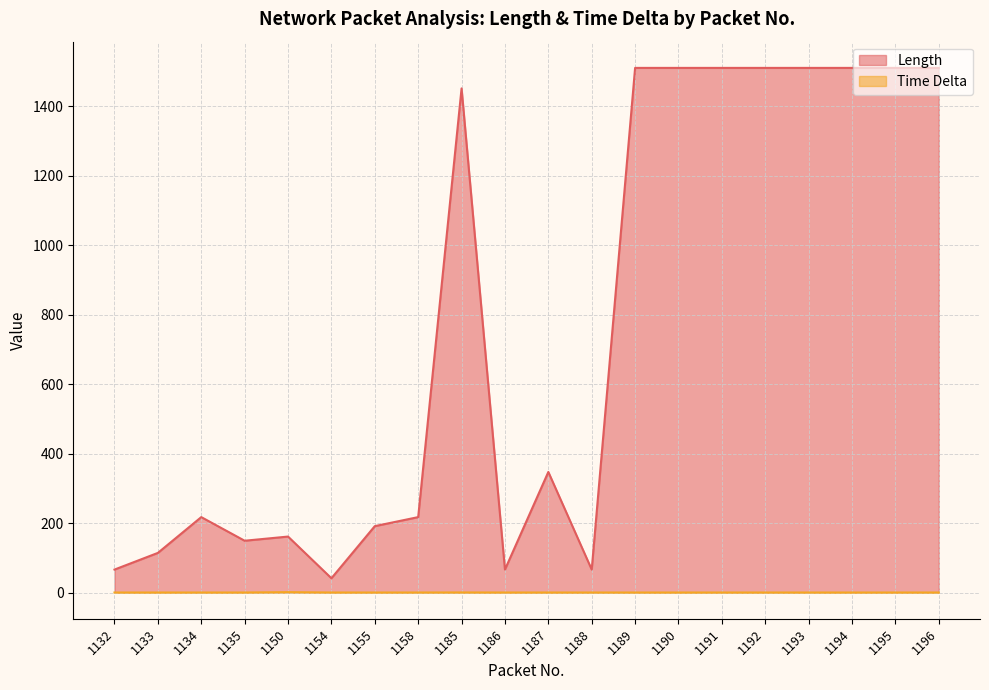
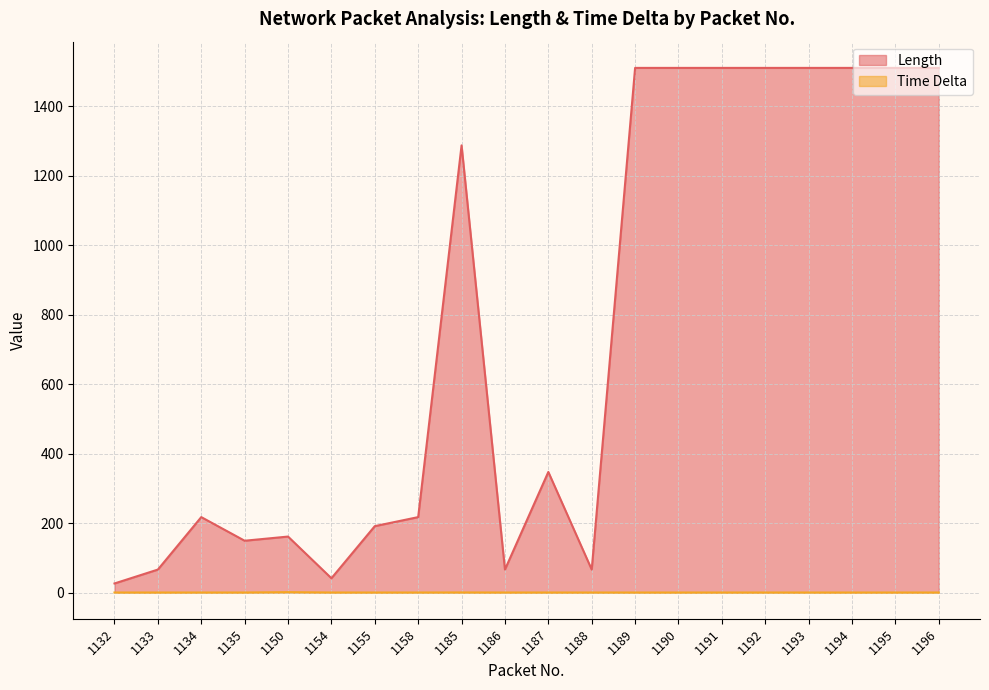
  {
    "Length": {
-     "1132": 70,
-     "1133": 110,
+     "1132": 30,
+     "1133": 70,
      "1134": 220,
      "1135": 150,
      "1150": 160,
      "1154": 40,
      "1155": 190,
      "1158": 220,
-     "1185": 1450,
+     "1185": 1290,
      "1186": 70,
      "1187": 350,
      "1188": 70,
      "1189": 1510,
      "1190": 1510,
      "1191": 1510,
      "1192": 1510,
      "1193": 1510,
      "1194": 1510
    },
    "Time Delta": {
      "1132": 0,
      "1133": 0,
      "1134": 0,
      "1135": 0,
      "1150": 0,
      "1154": 0,
      "1155": 0,
      "1158": 0,
      "1185": 0,
      "1186": 0,
      "1187": 0,
      "1188": 0,
      "1189": 0,
      "1190": 0,
      "1191": 0,
      "1192": 0,
      "1193": 0,
      "1194": 0,
      "1195": 0,
      "1196": 0
    }
  }
